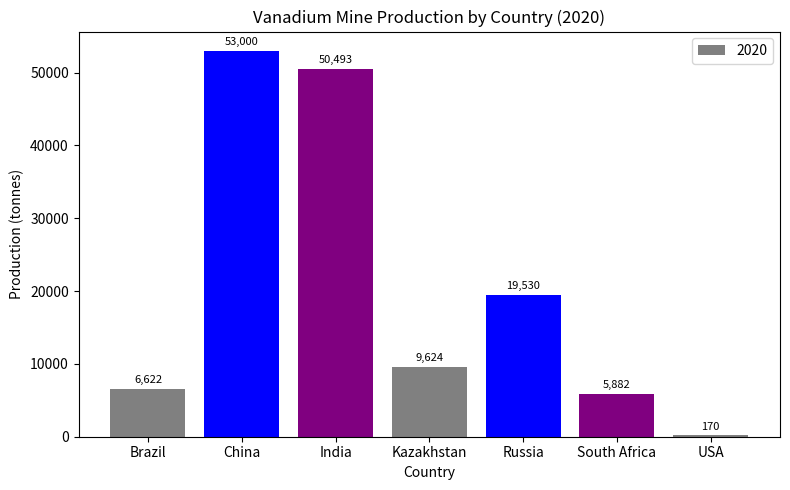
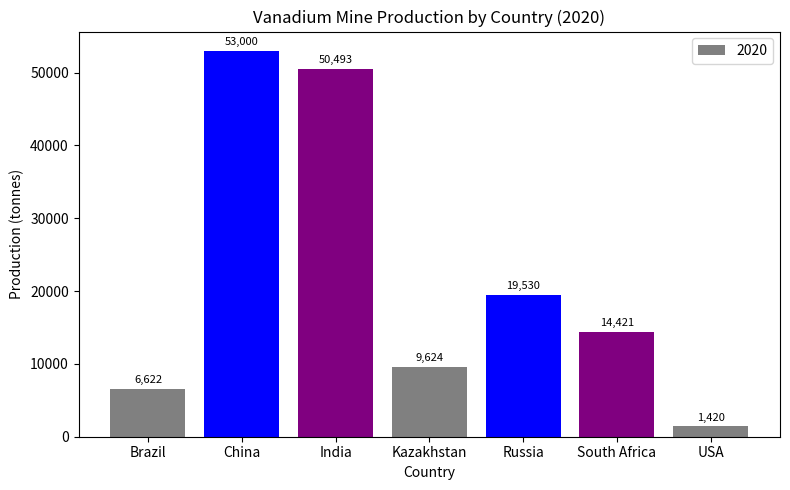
  {
    "Brazil": "6,622",
    "China": "53,000",
    "India": "50,493",
    "Kazakhstan": "9,624",
    "Russia": "19,530",
-   "South Africa": "5,882",
-   "USA": "170"
+   "South Africa": "14,421",
+   "USA": "1,420"
  }
